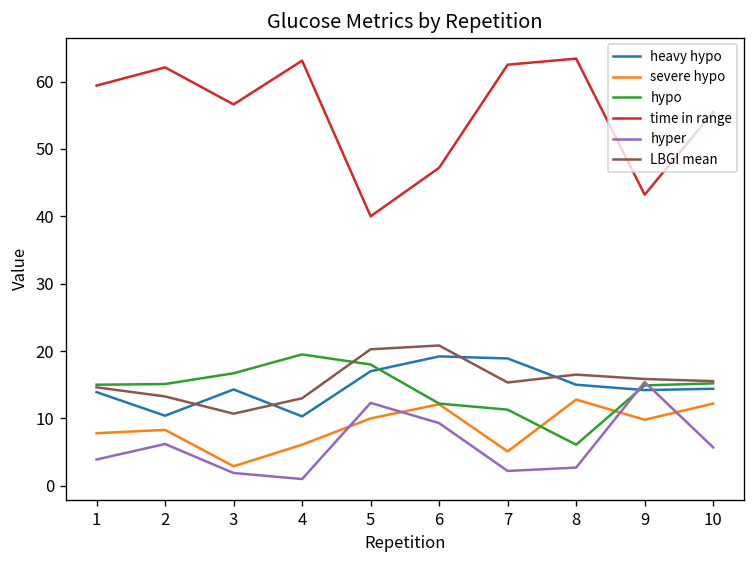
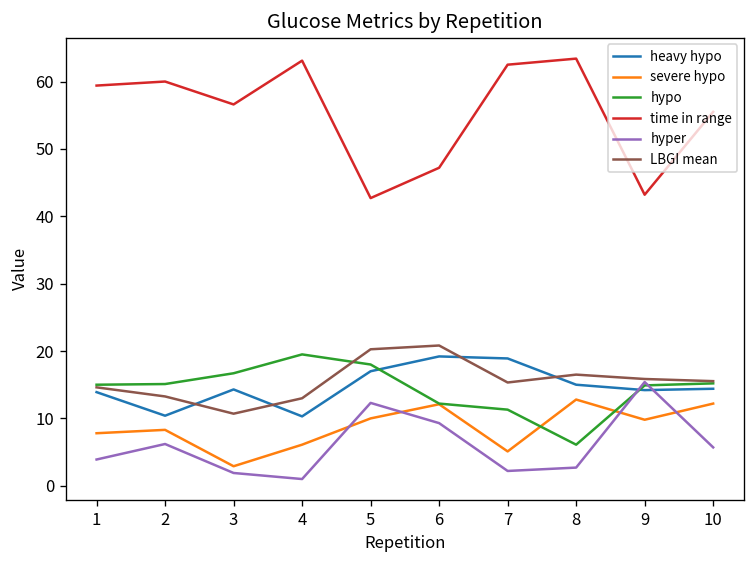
  {
    "heavy hypo": {
      "1": 14,
      "2": 10,
      "3": 14,
      "4": 10,
      "5": 17,
      "6": 19,
      "7": 19,
      "8": 15,
      "9": 14,
      "10": 14
    },
    "severe hypo": {
      "1": 8,
      "2": 8,
      "3": 3,
      "4": 6,
      "5": 10,
      "7": 5,
      "8": 13,
      "9": 10,
      "10": 12
    },
    "hypo": {
      "2": 15,
      "3": 17,
      "4": 20,
      "5": 18,
      "7": 11,
      "8": 6,
      "9": 15
    },
    "time in range": {
      "1": 59,
-     "2": 62,
+     "2": 60,
      "3": 57,
      "4": 63,
-     "5": 40,
+     "5": 43,
      "6": 47,
      "7": 63,
      "8": 63,
      "9": 43
    },
    "hyper": {
      "1": 4,
      "2": 6,
      "3": 2,
      "4": 1,
      "5": 12,
      "6": 9,
      "7": 2,
      "8": 3,
      "9": 15,
      "10": 6
    },
    "LBGI mean": {
      "2": 13,
      "3": 11,
      "4": 13,
      "5": 20,
      "6": 21,
      "7": 15,
      "8": 17,
      "9": 16
    }
  }
